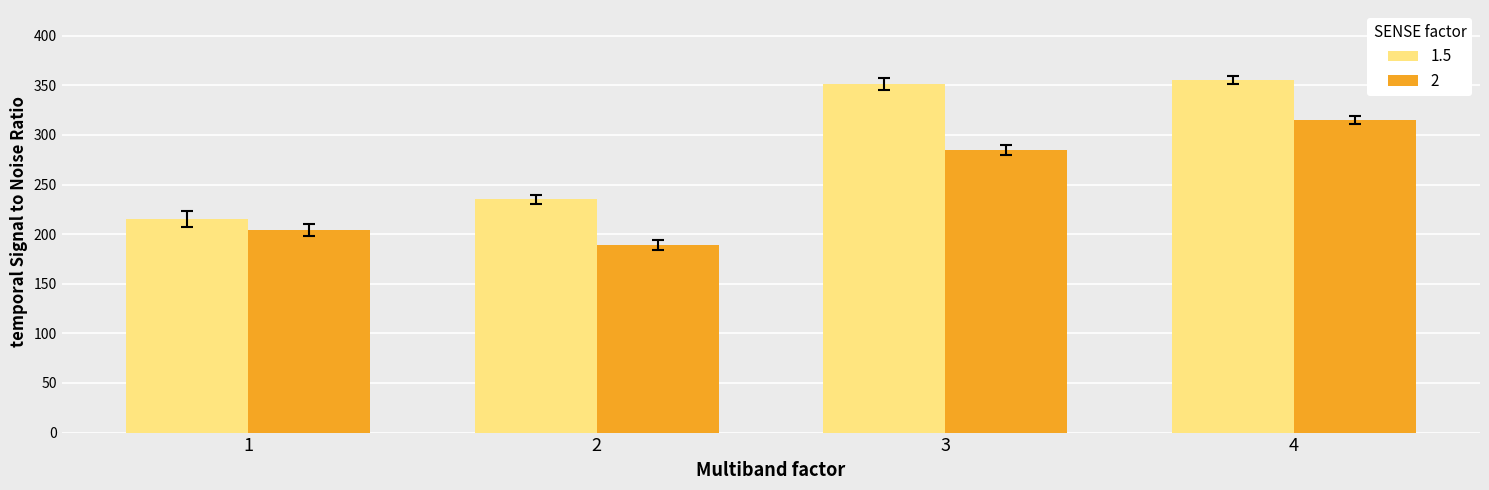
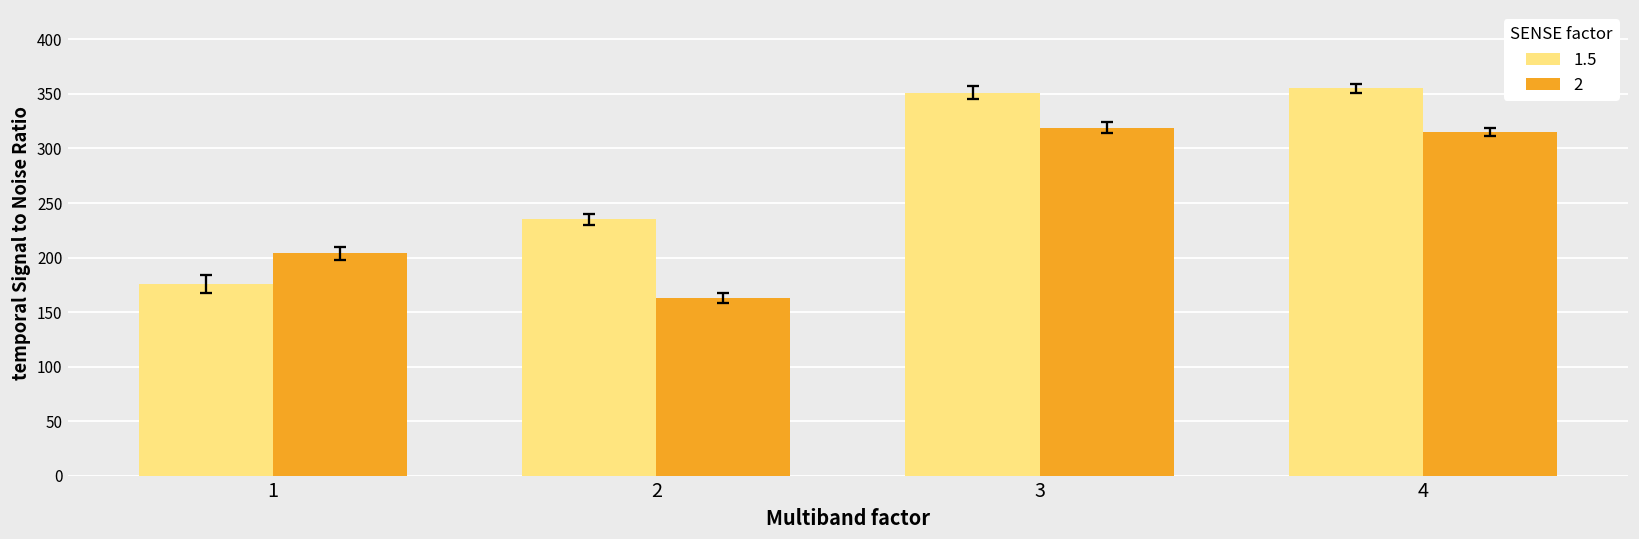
  {
    "1.5": {
-     "1": 220,
+     "1": 180,
      "2": 240,
      "3": 350,
      "4": 360
    },
    "2": {
      "1": 200,
-     "2": 190,
-     "3": 290,
+     "2": 160,
+     "3": 320,
      "4": 320
    }
  }
